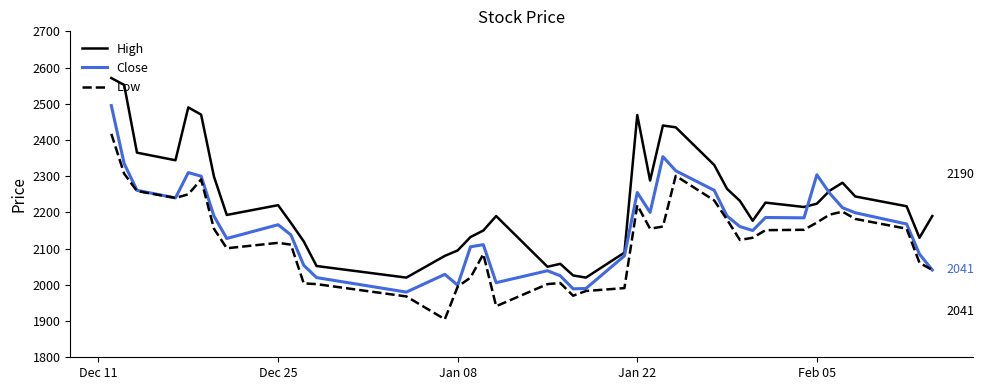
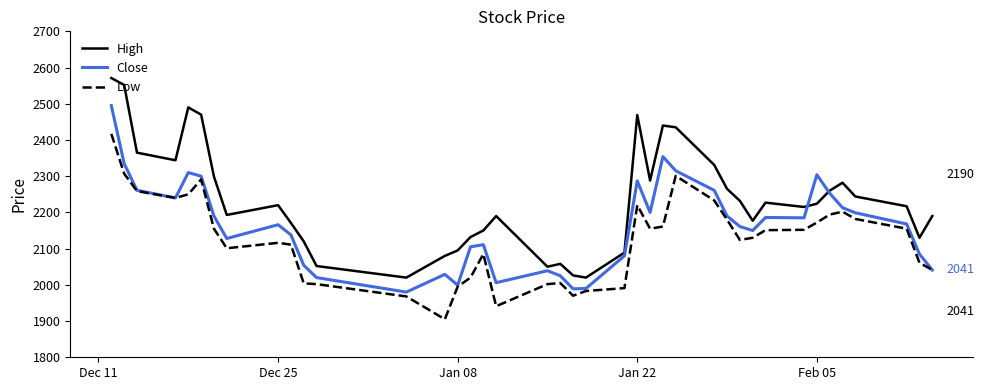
  {
    "Close": {
      "Dec 25": 2170,
-     "Jan 22": 2260,
+     "Jan 22": 2290,
      "Feb 05": 2300
    }
  }
